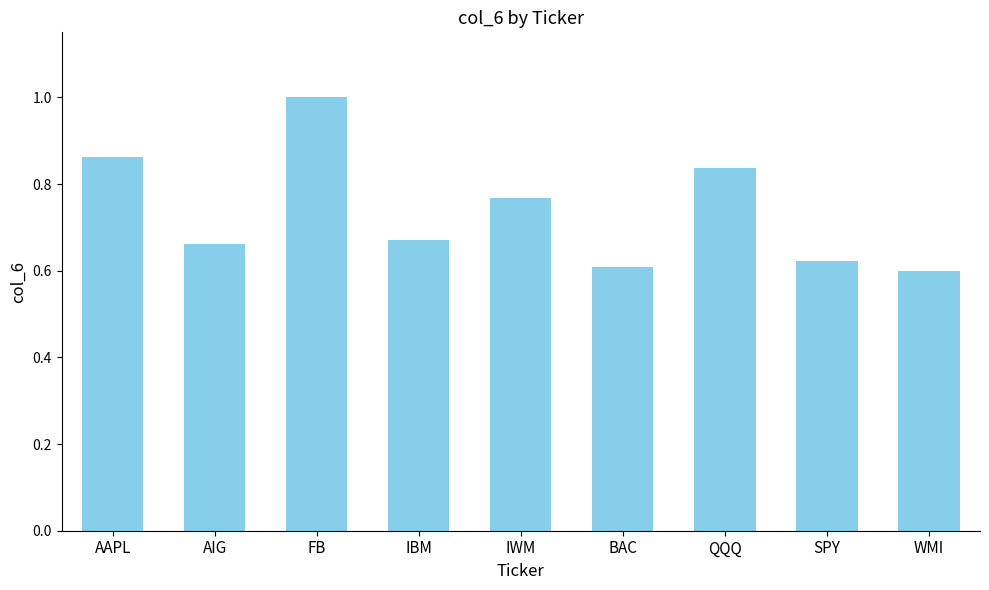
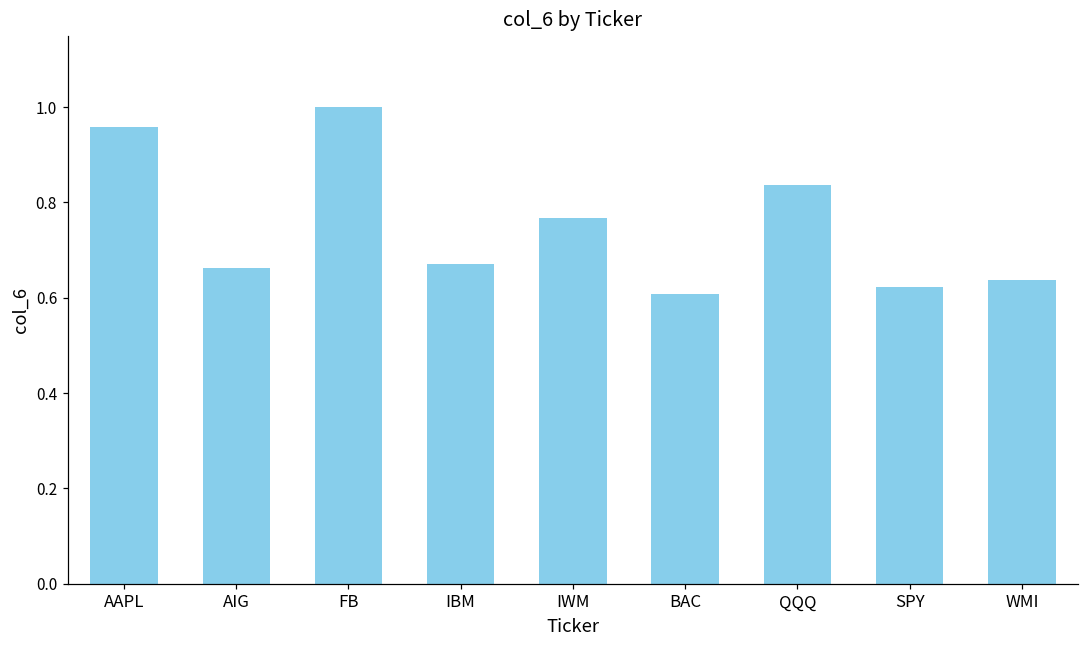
  {
-   "AAPL": 0.86,
+   "AAPL": 0.96,
    "AIG": 0.66,
    "FB": 1.00,
    "IBM": 0.67,
    "IWM": 0.77,
    "BAC": 0.61,
    "QQQ": 0.84,
    "SPY": 0.62,
-   "WMI": 0.60
+   "WMI": 0.64
  }
